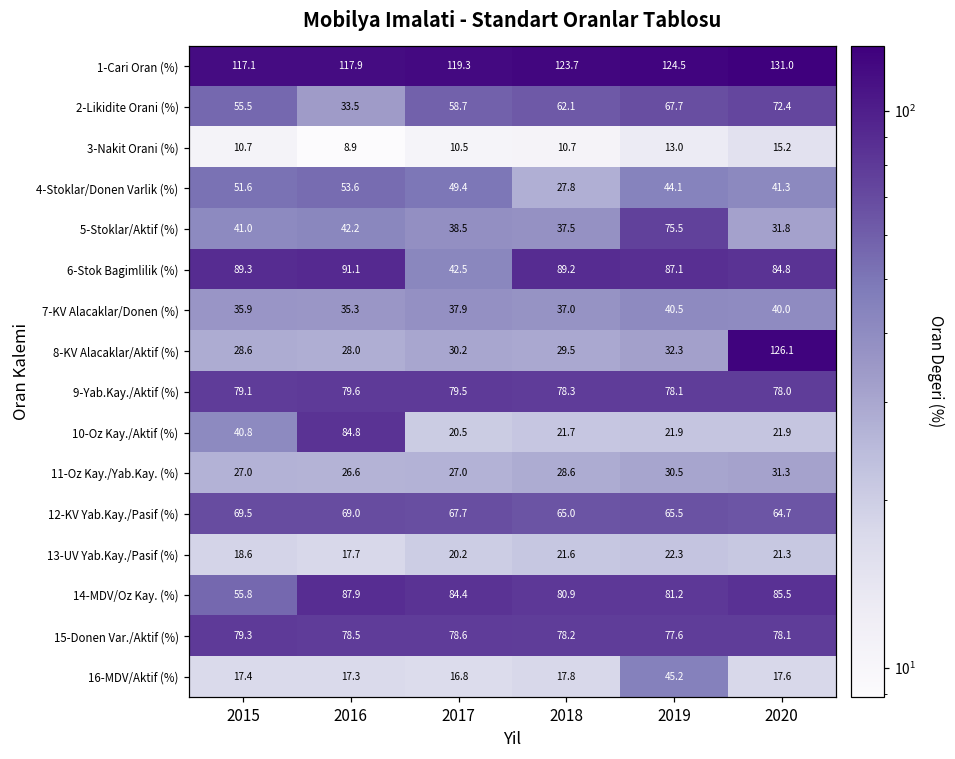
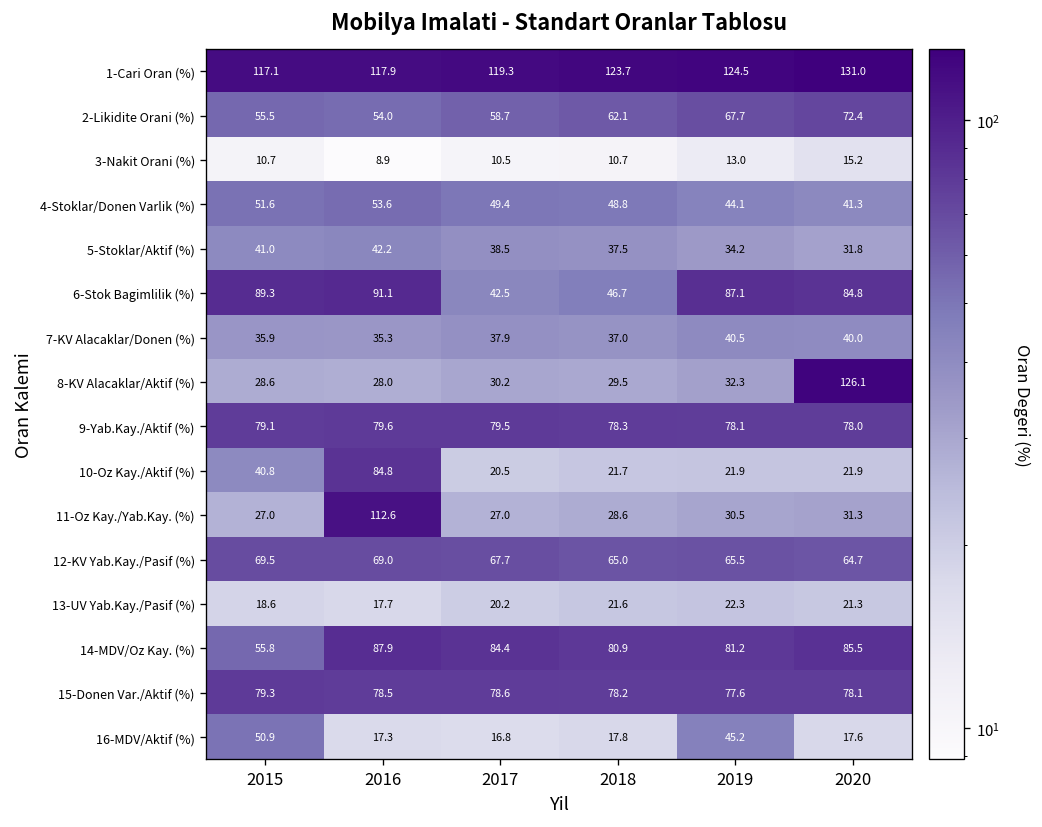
  {
    "1-Cari Oran (%)": {
      "2015": 117.1,
      "2016": 117.9,
      "2017": 119.3,
      "2018": 123.7,
      "2019": 124.5,
      "2020": 131.0
    },
    "2-Likidite Orani (%)": {
      "2015": 55.5,
-     "2016": 33.5,
+     "2016": 54.0,
      "2017": 58.7,
      "2018": 62.1,
      "2019": 67.7,
      "2020": 72.4
    },
    "3-Nakit Orani (%)": {
      "2015": 10.7,
      "2016": 8.9,
      "2017": 10.5,
      "2018": 10.7,
      "2019": 13.0,
      "2020": 15.2
    },
    "4-Stoklar/Donen Varlik (%)": {
      "2015": 51.6,
      "2016": 53.6,
      "2017": 49.4,
-     "2018": 27.8,
+     "2018": 48.8,
      "2019": 44.1,
      "2020": 41.3
    },
    "5-Stoklar/Aktif (%)": {
      "2015": 41.0,
      "2016": 42.2,
      "2017": 38.5,
      "2018": 37.5,
-     "2019": 75.5,
+     "2019": 34.2,
      "2020": 31.8
    },
    "6-Stok Bagimlilik (%)": {
      "2015": 89.3,
      "2016": 91.1,
      "2017": 42.5,
-     "2018": 89.2,
+     "2018": 46.7,
      "2019": 87.1,
      "2020": 84.8
    },
    "7-KV Alacaklar/Donen (%)": {
      "2015": 35.9,
      "2016": 35.3,
      "2017": 37.9,
      "2018": 37.0,
      "2019": 40.5,
      "2020": 40.0
    },
    "8-KV Alacaklar/Aktif (%)": {
      "2015": 28.6,
      "2016": 28.0,
      "2017": 30.2,
      "2018": 29.5,
      "2019": 32.3,
      "2020": 126.1
    },
    "9-Yab.Kay./Aktif (%)": {
      "2015": 79.1,
      "2016": 79.6,
      "2017": 79.5,
      "2018": 78.3,
      "2019": 78.1,
      "2020": 78.0
    },
    "10-Oz Kay./Aktif (%)": {
      "2015": 40.8,
      "2016": 84.8,
      "2017": 20.5,
      "2018": 21.7,
      "2019": 21.9,
      "2020": 21.9
    },
    "11-Oz Kay./Yab.Kay. (%)": {
      "2015": 27.0,
-     "2016": 26.6,
+     "2016": 112.6,
      "2017": 27.0,
      "2018": 28.6,
      "2019": 30.5,
      "2020": 31.3
    },
    "12-KV Yab.Kay./Pasif (%)": {
      "2015": 69.5,
      "2016": 69.0,
      "2017": 67.7,
      "2018": 65.0,
      "2019": 65.5,
      "2020": 64.7
    },
    "13-UV Yab.Kay./Pasif (%)": {
      "2015": 18.6,
      "2016": 17.7,
      "2017": 20.2,
      "2018": 21.6,
      "2019": 22.3,
      "2020": 21.3
    },
    "14-MDV/Oz Kay. (%)": {
      "2015": 55.8,
      "2016": 87.9,
      "2017": 84.4,
      "2018": 80.9,
      "2019": 81.2,
      "2020": 85.5
    },
    "15-Donen Var./Aktif (%)": {
      "2015": 79.3,
      "2016": 78.5,
      "2017": 78.6,
      "2018": 78.2,
      "2019": 77.6,
      "2020": 78.1
    },
    "16-MDV/Aktif (%)": {
-     "2015": 17.4,
+     "2015": 50.9,
      "2016": 17.3,
      "2017": 16.8,
      "2018": 17.8,
      "2019": 45.2,
      "2020": 17.6
    }
  }
